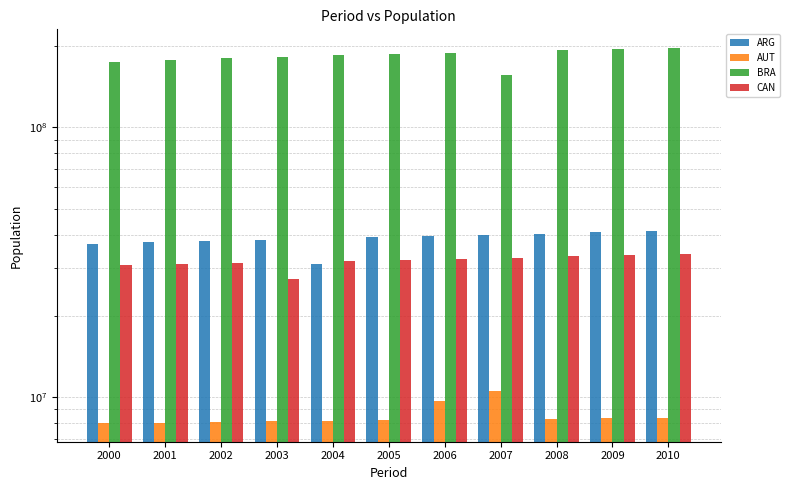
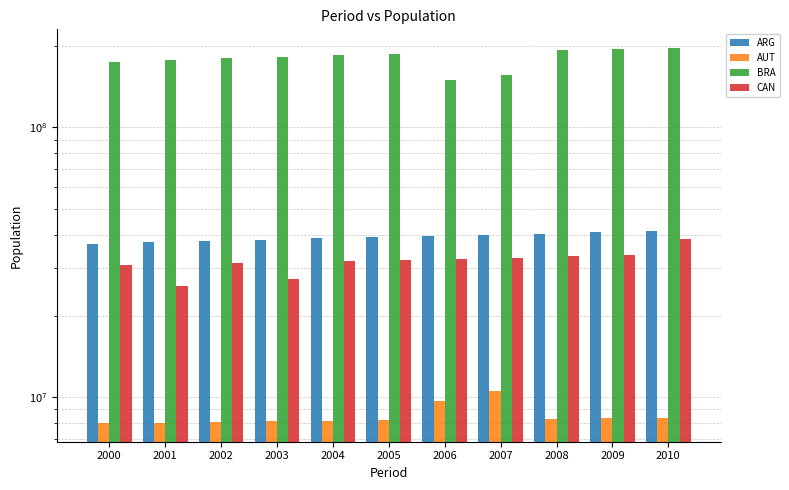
  {
    "ARG": {
      "2000": 37000000,
      "2001": 37000000,
      "2002": 38000000,
      "2003": 38000000,
-     "2004": 31000000,
+     "2004": 39000000,
      "2005": 39000000,
      "2006": 40000000,
      "2007": 40000000,
      "2008": 40000000,
      "2009": 41000000,
      "2010": 41000000
    },
    "AUT": {
      "2000": 8000000,
      "2001": 8000000,
      "2002": 8100000,
      "2003": 8100000,
      "2004": 8200000,
      "2005": 8200000,
      "2006": 9700000,
      "2007": 10500000,
      "2008": 8300000,
      "2009": 8300000,
      "2010": 8400000
    },
    "BRA": {
      "2000": 180000000,
      "2001": 180000000,
      "2002": 180000000,
      "2003": 180000000,
      "2004": 180000000,
      "2005": 190000000,
-     "2006": 190000000,
+     "2006": 150000000,
      "2007": 160000000,
      "2008": 190000000,
      "2009": 190000000,
      "2010": 200000000
    },
    "CAN": {
      "2000": 31000000,
-     "2001": 31000000,
+     "2001": 26000000,
      "2002": 31000000,
      "2003": 27000000,
      "2004": 32000000,
      "2005": 32000000,
      "2006": 33000000,
      "2007": 33000000,
      "2008": 33000000,
      "2009": 34000000,
-     "2010": 34000000
+     "2010": 39000000
    }
  }
